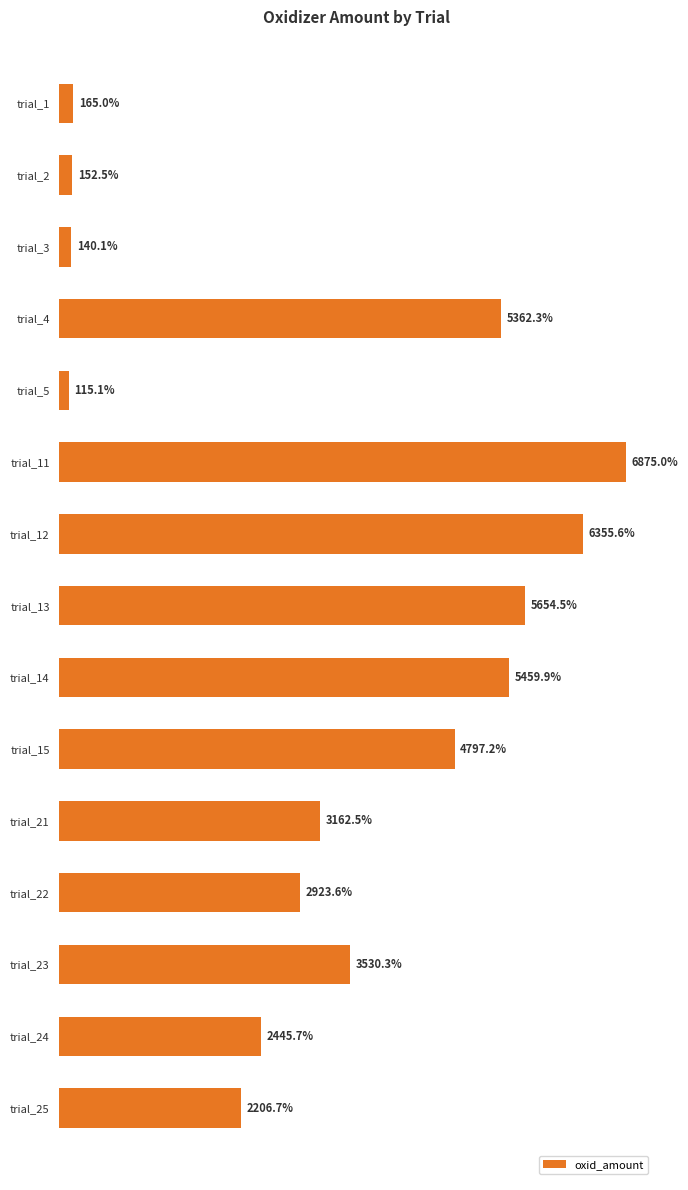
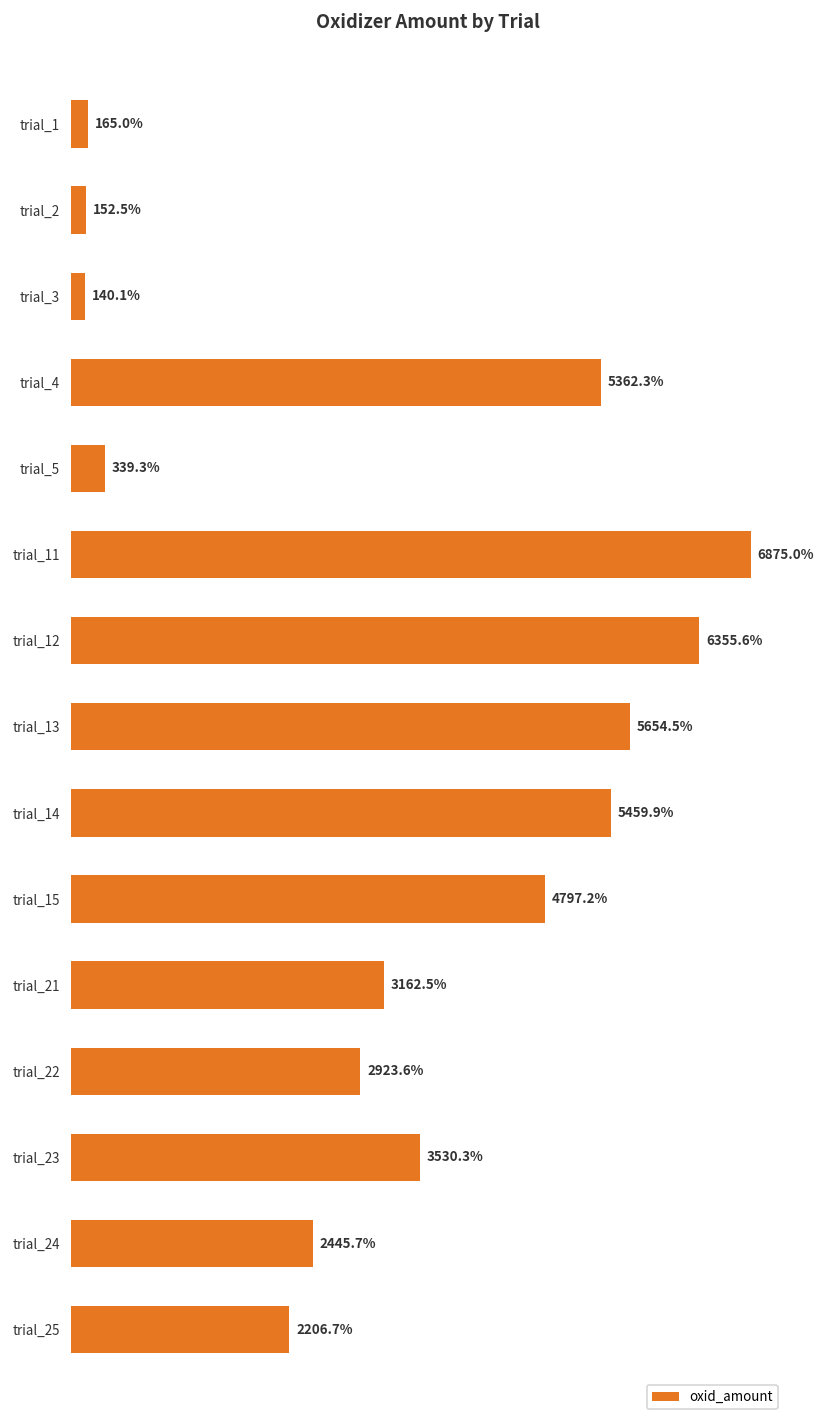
  {
    "trial_1": "165.0%",
    "trial_2": "152.5%",
    "trial_3": "140.1%",
    "trial_4": "5362.3%",
-   "trial_5": "115.1%",
+   "trial_5": "339.3%",
    "trial_11": "6875.0%",
    "trial_12": "6355.6%",
    "trial_13": "5654.5%",
    "trial_14": "5459.9%",
    "trial_15": "4797.2%",
    "trial_21": "3162.5%",
    "trial_22": "2923.6%",
    "trial_23": "3530.3%",
    "trial_24": "2445.7%",
    "trial_25": "2206.7%"
  }
